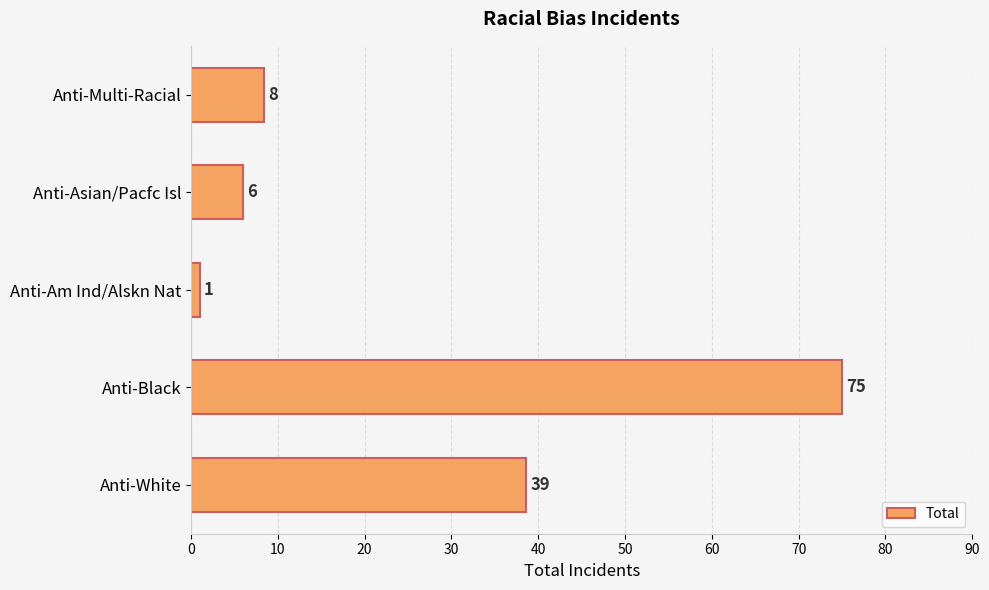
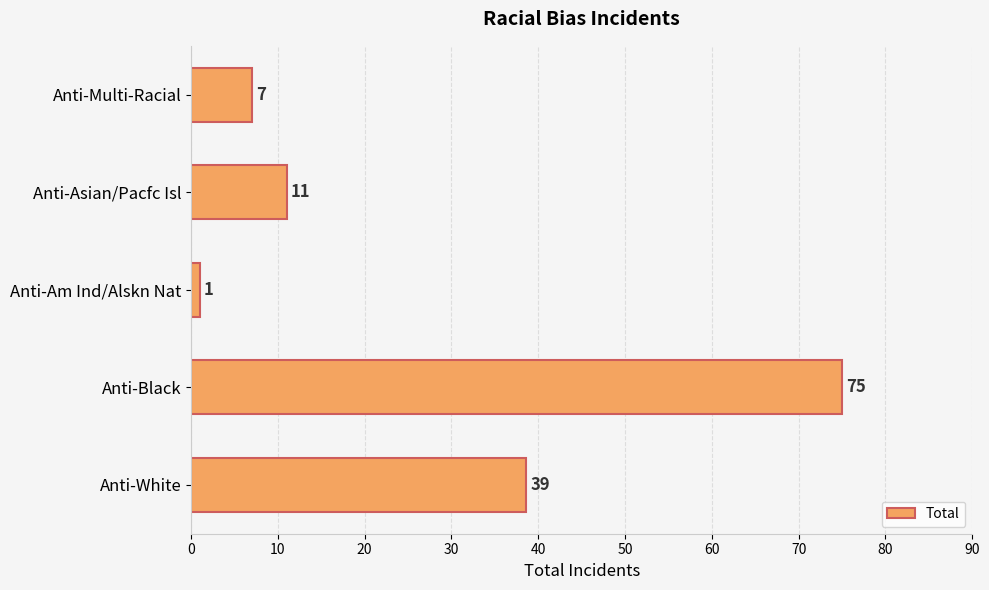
  {
-   "Anti-Multi-Racial": 8,
-   "Anti-Asian/Pacfc Isl": 6,
+   "Anti-Multi-Racial": 7,
+   "Anti-Asian/Pacfc Isl": 11,
    "Anti-Am Ind/Alskn Nat": 1,
    "Anti-Black": 75,
    "Anti-White": 39
  }
